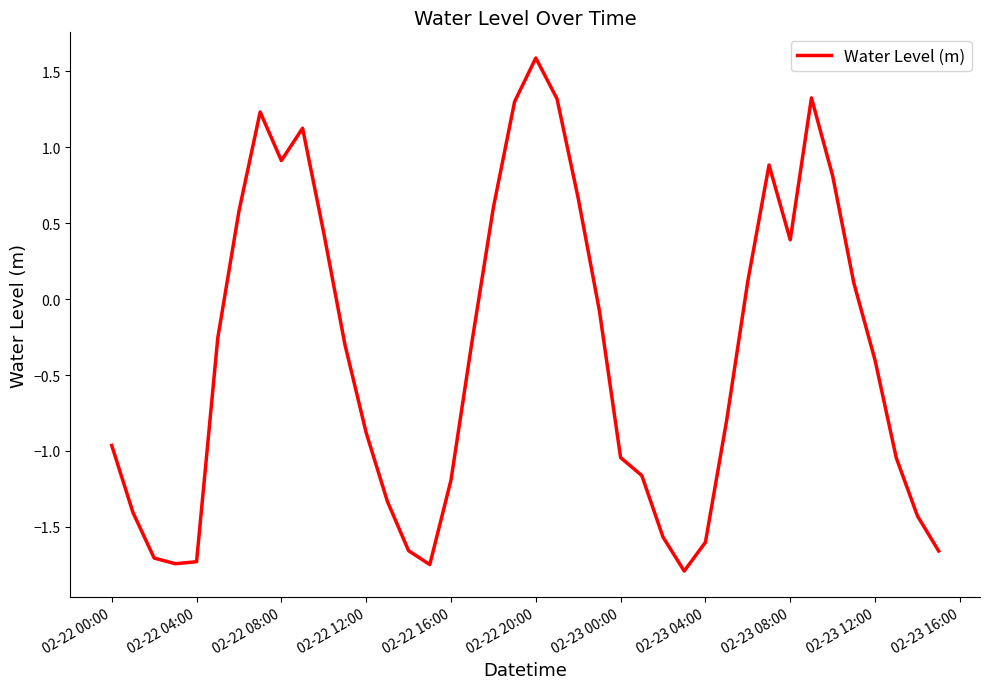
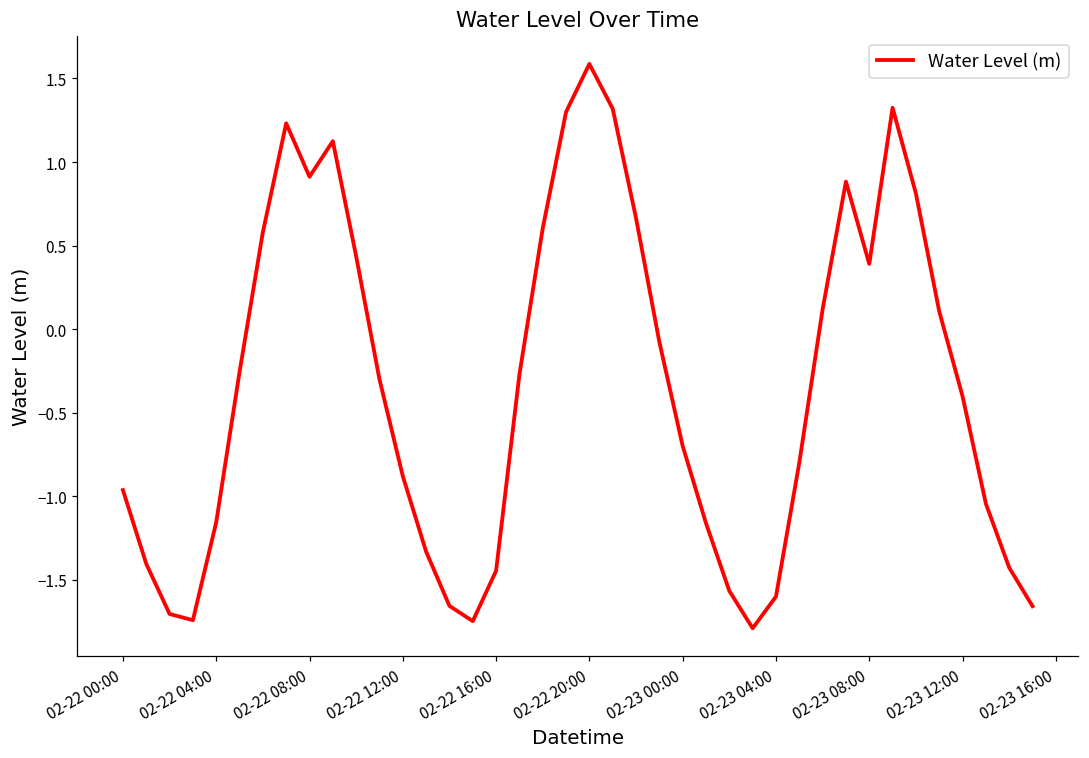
  {
    "02-22 00:00": -0.96,
-   "02-22 04:00": -1.73,
+   "02-22 04:00": -1.16,
    "02-22 08:00": 0.91,
    "02-22 12:00": -0.88,
-   "02-22 16:00": -1.19,
+   "02-22 16:00": -1.45,
    "02-22 20:00": 1.59,
-   "02-23 00:00": -1.04,
+   "02-23 00:00": -0.70,
    "02-23 04:00": -1.60,
    "02-23 08:00": 0.39,
    "02-23 12:00": -0.40
  }
